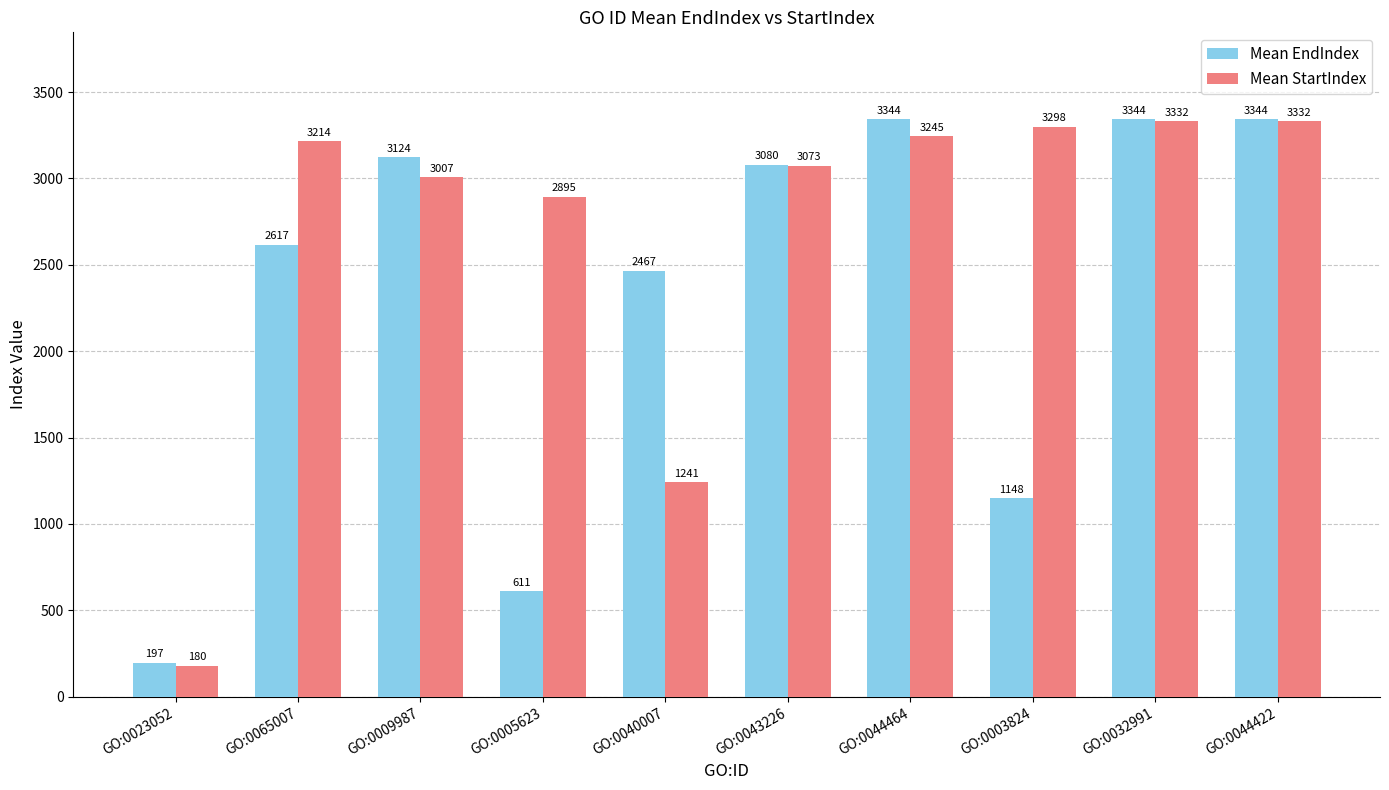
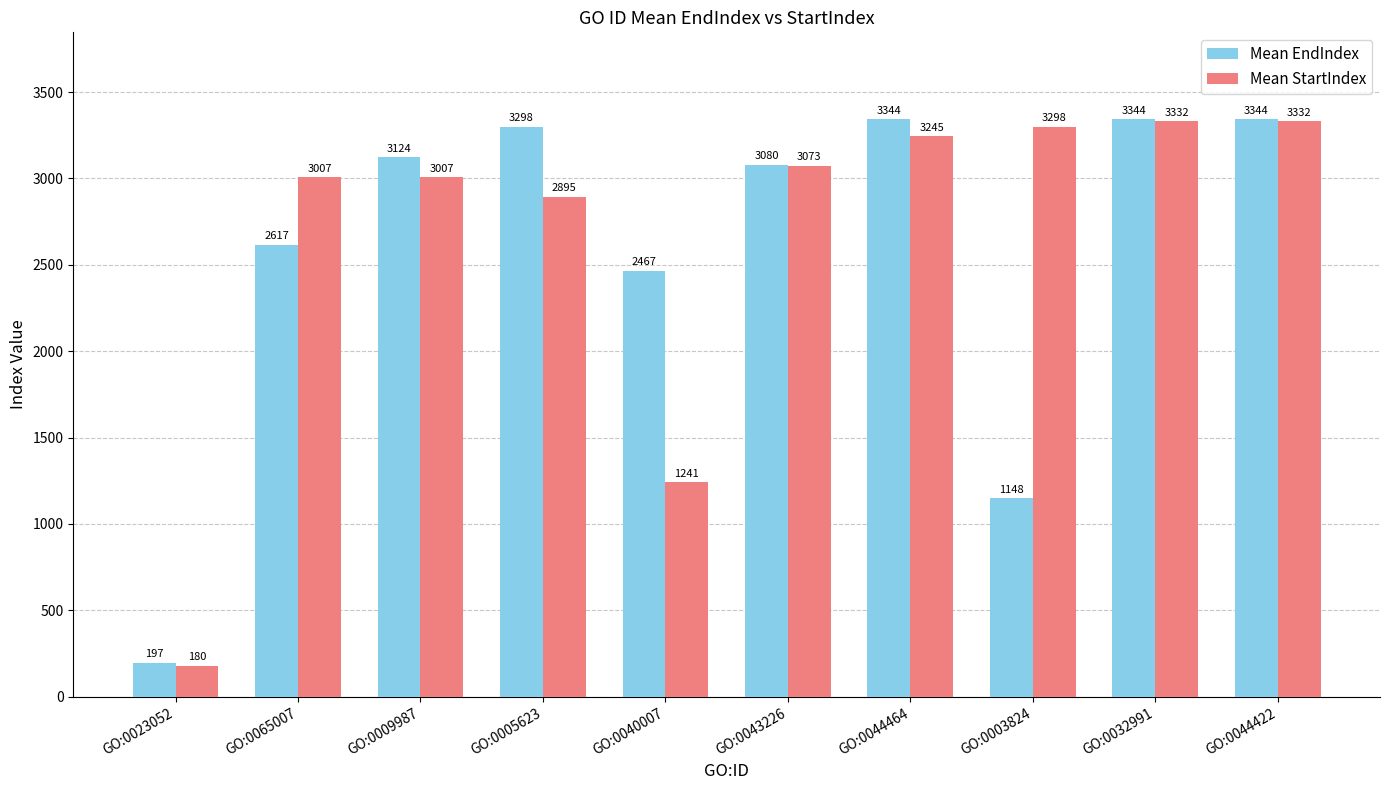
  {
    "Mean EndIndex": {
      "GO:0023052": 197,
      "GO:0065007": 2617,
      "GO:0009987": 3124,
-     "GO:0005623": 611,
+     "GO:0005623": 3298,
      "GO:0040007": 2467,
      "GO:0043226": 3080,
      "GO:0044464": 3344,
      "GO:0003824": 1148,
      "GO:0032991": 3344,
      "GO:0044422": 3344
    },
    "Mean StartIndex": {
      "GO:0023052": 180,
-     "GO:0065007": 3214,
+     "GO:0065007": 3007,
      "GO:0009987": 3007,
      "GO:0005623": 2895,
      "GO:0040007": 1241,
      "GO:0043226": 3073,
      "GO:0044464": 3245,
      "GO:0003824": 3298,
      "GO:0032991": 3332,
      "GO:0044422": 3332
    }
  }
